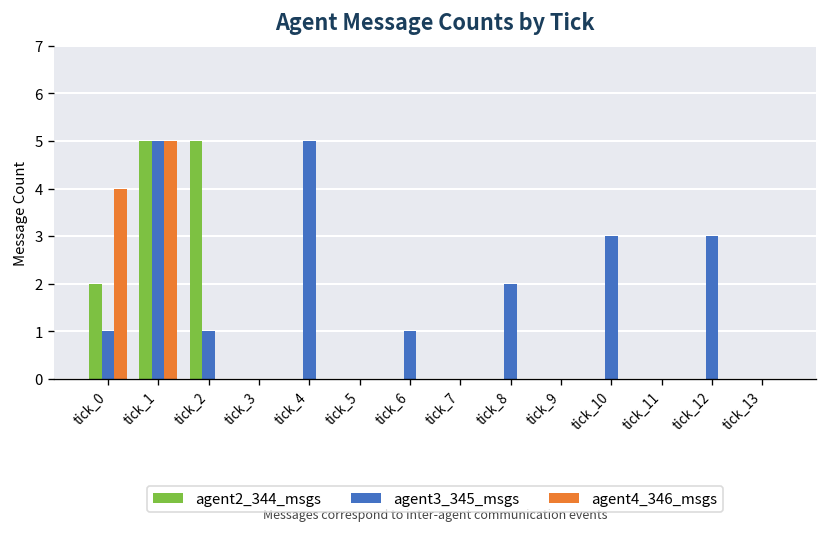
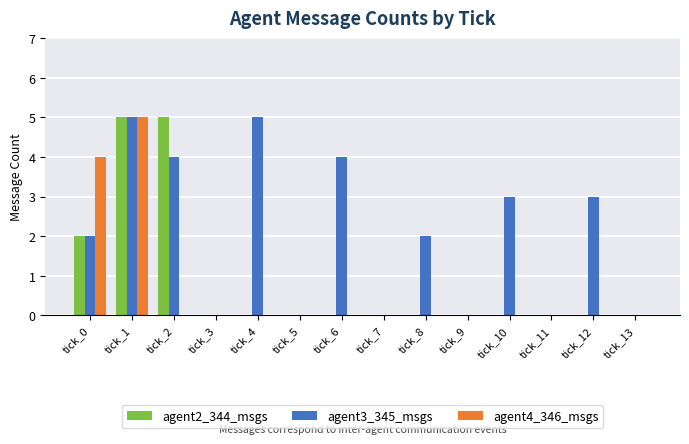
  {
    "agent2_344_msgs": {
      "tick_0": 2,
      "tick_1": 5,
      "tick_2": 5,
      "tick_3": 0,
      "tick_4": 0,
      "tick_5": 0,
      "tick_6": 0,
      "tick_7": 0,
      "tick_8": 0,
      "tick_9": 0,
      "tick_10": 0,
      "tick_11": 0,
      "tick_12": 0,
      "tick_13": 0
    },
    "agent3_345_msgs": {
-     "tick_0": 1,
+     "tick_0": 2,
      "tick_1": 5,
-     "tick_2": 1,
+     "tick_2": 4,
      "tick_3": 0,
      "tick_4": 5,
      "tick_5": 0,
-     "tick_6": 1,
+     "tick_6": 4,
      "tick_7": 0,
      "tick_8": 2,
      "tick_9": 0,
      "tick_10": 3,
      "tick_11": 0,
      "tick_12": 3,
      "tick_13": 0
    },
    "agent4_346_msgs": {
      "tick_0": 4,
      "tick_1": 5,
      "tick_2": 0,
      "tick_3": 0,
      "tick_4": 0,
      "tick_5": 0,
      "tick_6": 0,
      "tick_7": 0,
      "tick_8": 0,
      "tick_9": 0,
      "tick_10": 0,
      "tick_11": 0,
      "tick_12": 0,
      "tick_13": 0
    }
  }
